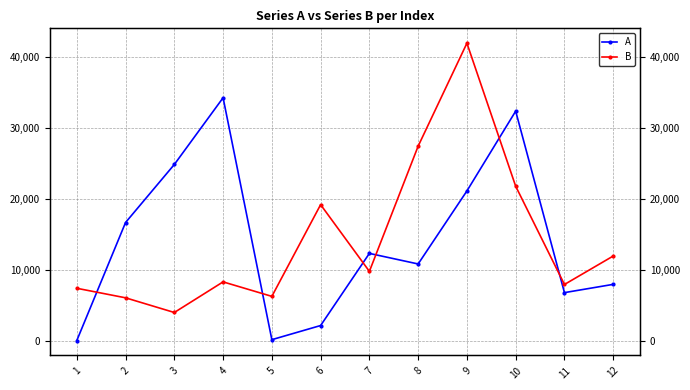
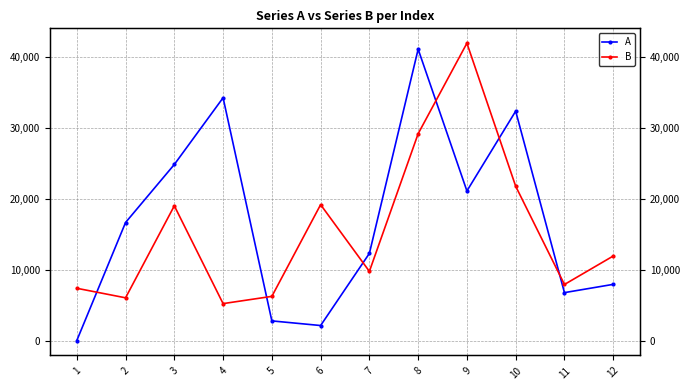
  {
    "A": {
      "1": "0",
      "2": "17,000",
      "3": "25,000",
      "4": "34,000",
-     "5": "0",
+     "5": "3,000",
      "6": "2,000",
      "7": "12,000",
-     "8": "11,000",
+     "8": "41,000",
      "9": "21,000",
      "10": "32,000",
      "11": "7,000",
      "12": "8,000"
    },
    "B": {
      "1": "7,000",
      "2": "6,000",
-     "3": "4,000",
-     "4": "8,000",
+     "3": "19,000",
+     "4": "5,000",
      "5": "6,000",
      "6": "19,000",
      "7": "10,000",
-     "8": "27,000",
+     "8": "29,000",
      "9": "42,000",
      "10": "22,000",
      "11": "8,000",
      "12": "12,000"
    }
  }
